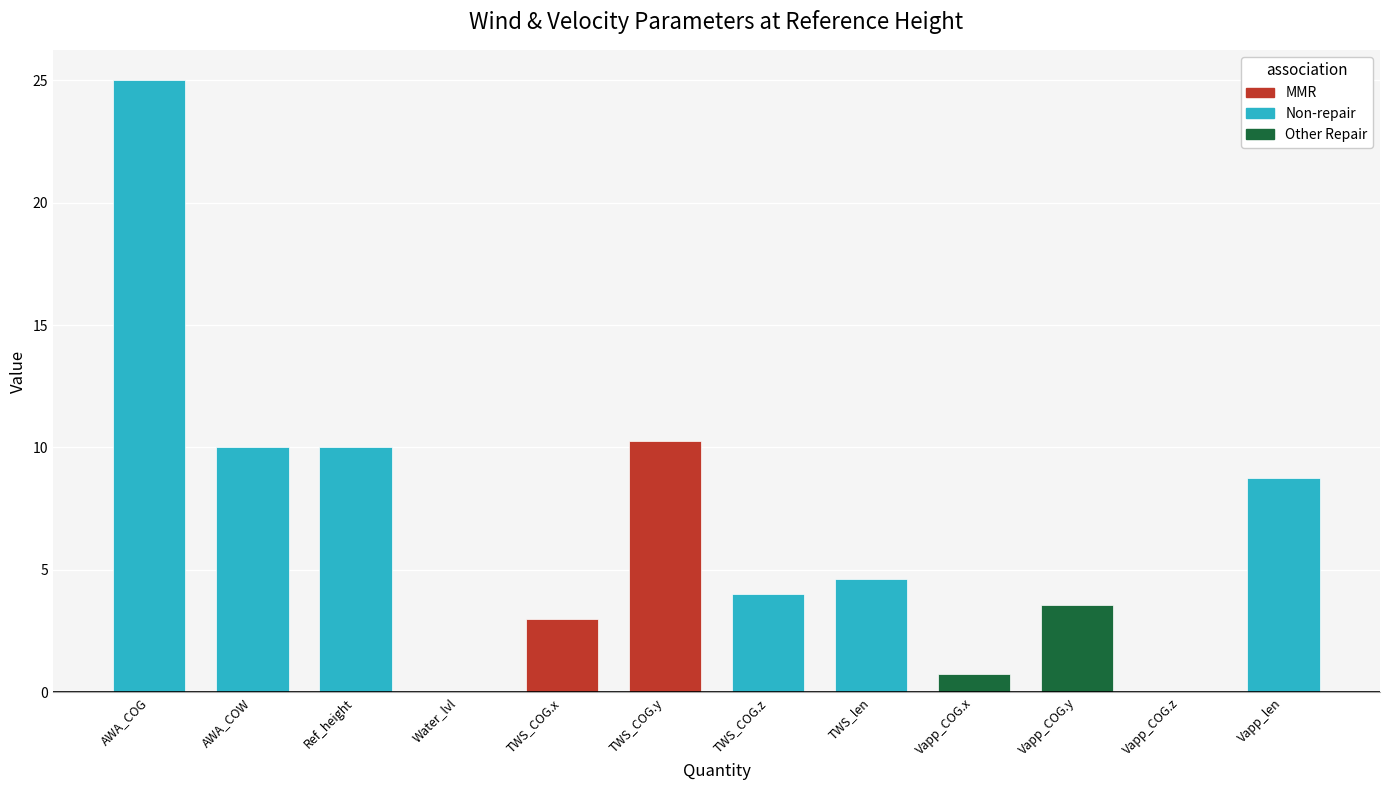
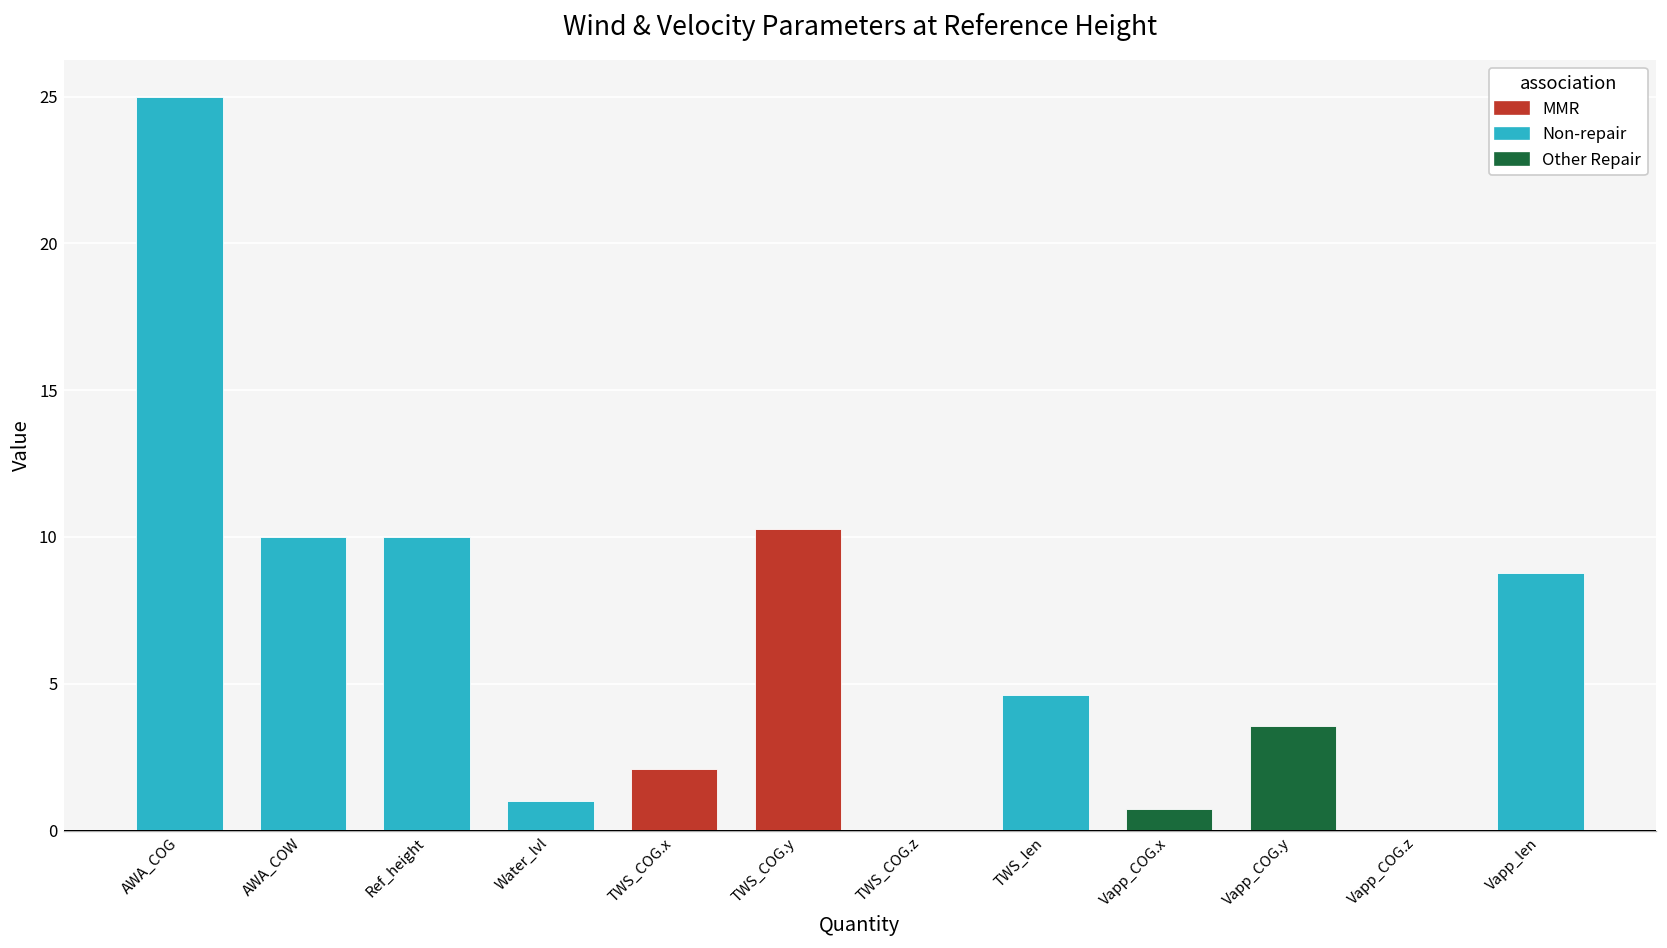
  {
    "AWA_COG": 25.0,
    "AWA_COW": 10.0,
    "Ref_height": 10.0,
-   "Water_lvl": 0,
-   "TWS_COG.x": 3.0,
+   "Water_lvl": 1,
+   "TWS_COG.x": 2.1,
    "TWS_COG.y": 10.3,
-   "TWS_COG.z": 4,
+   "TWS_COG.z": 0,
    "TWS_len": 4.6,
    "Vapp_COG.x": 0.7,
    "Vapp_COG.y": 3.6,
    "Vapp_COG.z": 0.0,
    "Vapp_len": 8.8
  }
